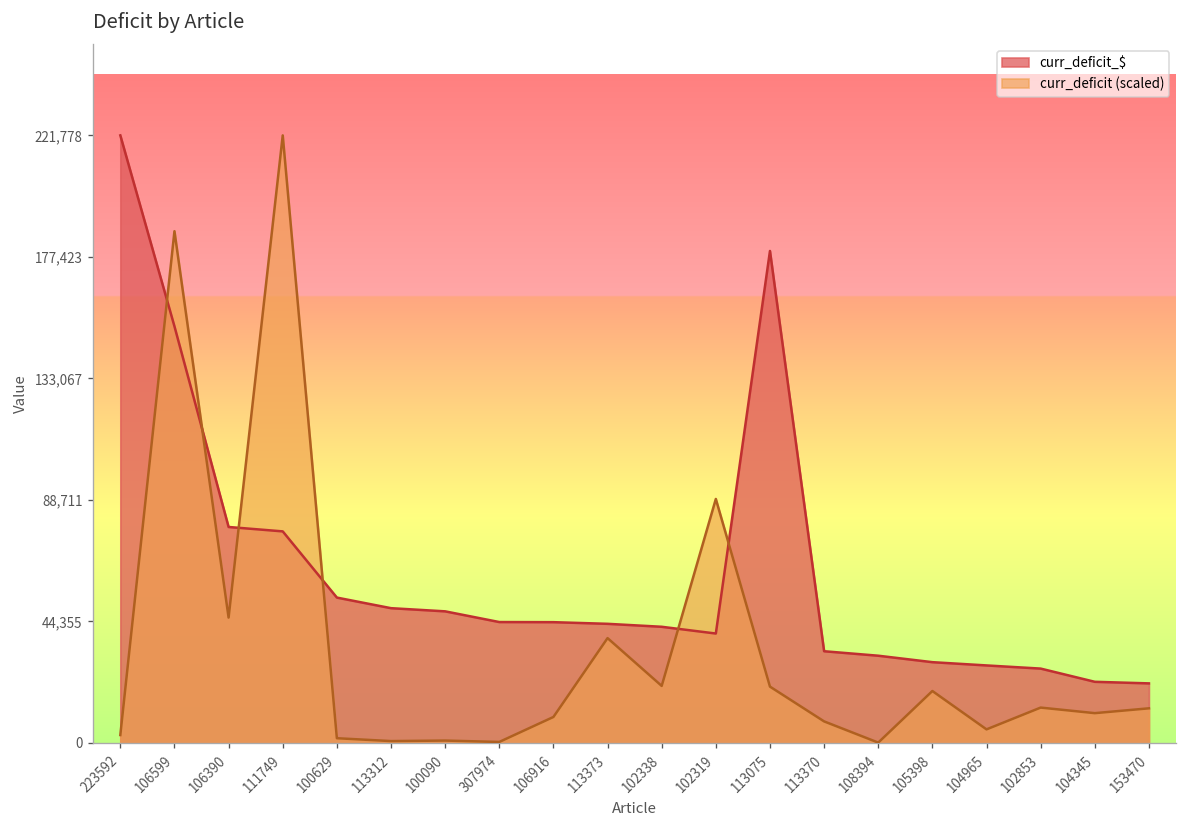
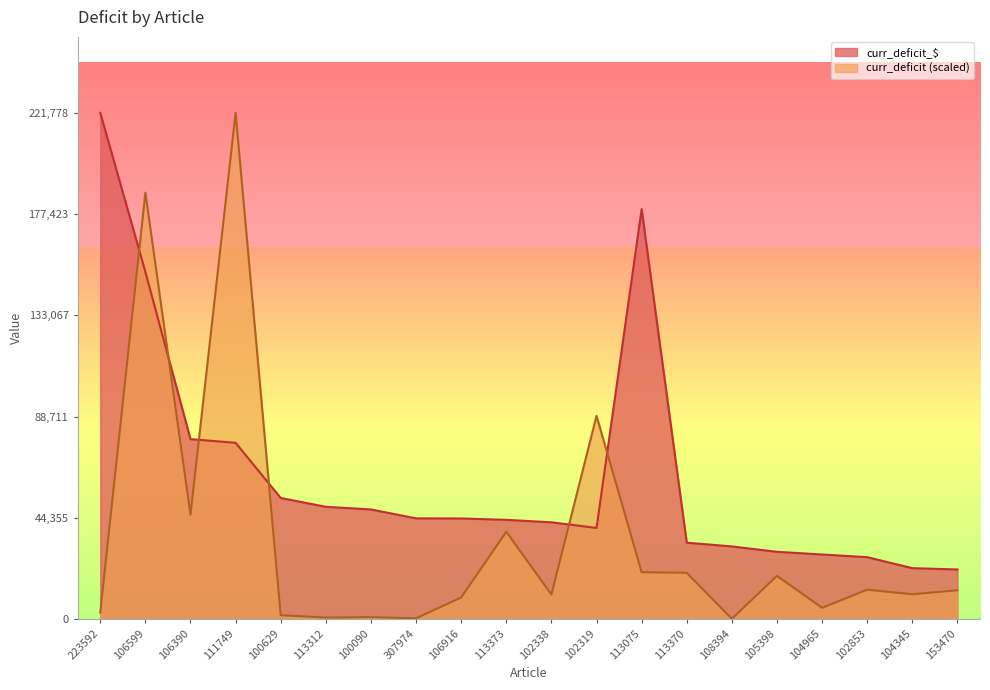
  {
    "curr_deficit_$": {
      "223592": "222,000",
      "106599": "152,000",
      "106390": "79,000",
      "111749": "77,000",
      "100629": "53,000",
      "113312": "49,000",
      "100090": "48,000",
      "307974": "44,000",
      "106916": "44,000",
      "113373": "43,000",
      "102338": "42,000",
      "102319": "40,000",
      "113075": "180,000",
      "113370": "33,000",
      "108394": "32,000",
      "105398": "29,000",
      "104965": "28,000",
      "102853": "27,000",
      "104345": "22,000",
      "153470": "22,000"
    },
    "curr_deficit (scaled)": {
      "223592": "3,000",
      "106599": "187,000",
      "106390": "46,000",
      "111749": "222,000",
      "100629": "2,000",
      "113312": "1,000",
      "100090": "1,000",
      "307974": "0",
      "106916": "9,000",
      "113373": "38,000",
-     "102338": "21,000",
+     "102338": "11,000",
      "102319": "89,000",
      "113075": "21,000",
-     "113370": "8,000",
+     "113370": "20,000",
      "108394": "0",
      "105398": "19,000",
      "104965": "5,000",
      "102853": "13,000",
      "104345": "11,000",
      "153470": "13,000"
    }
  }
